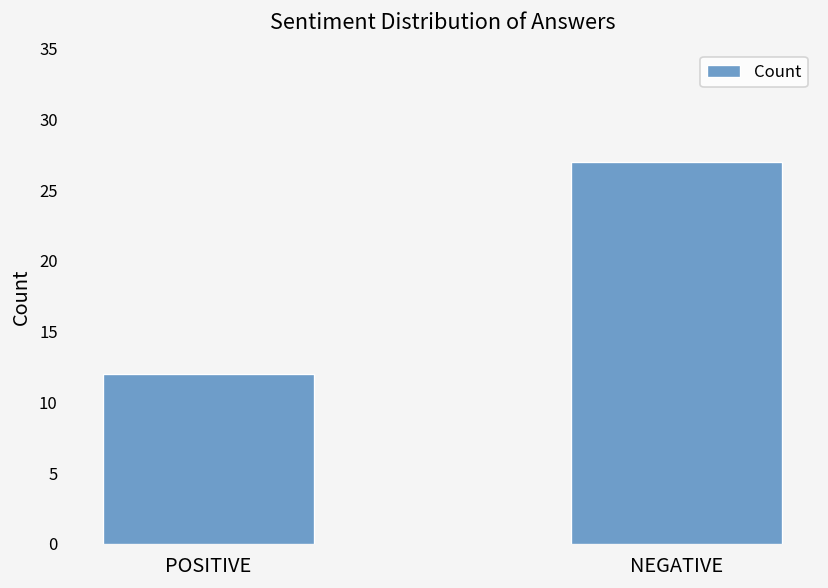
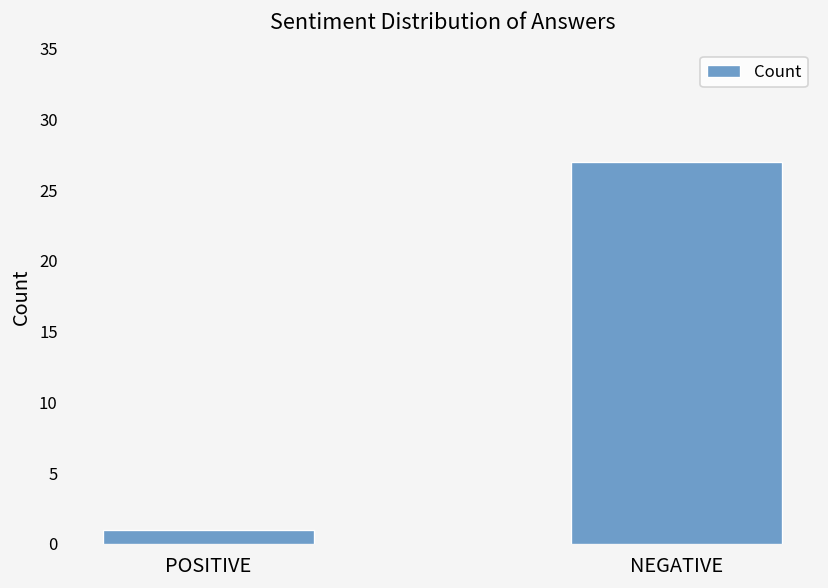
  {
-   "POSITIVE": 12,
+   "POSITIVE": 1,
    "NEGATIVE": 27
  }
